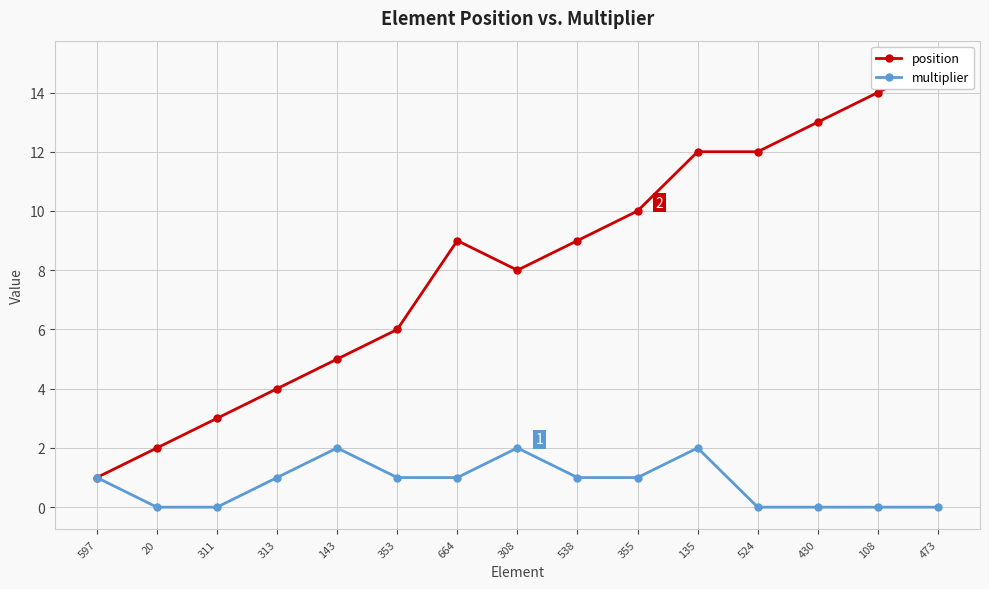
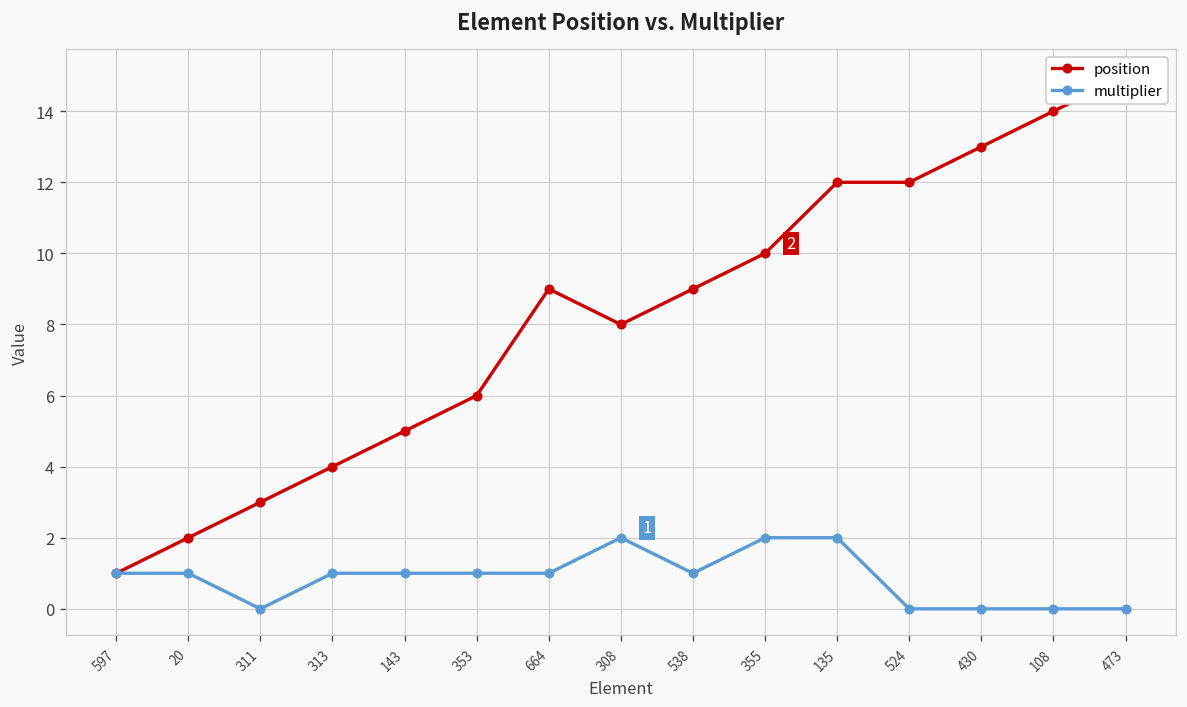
  {
    "position": {
      "20": 2,
      "311": 3,
      "313": 4,
      "143": 5,
      "353": 6,
      "664": 9,
      "308": 8,
      "538": 9,
      "135": 12,
      "524": 12,
      "430": 13,
      "108": 14
    },
    "multiplier": {
-     "20": 0,
+     "20": 1,
      "311": 0,
      "313": 1,
-     "143": 2,
+     "143": 1,
      "353": 1,
      "664": 1,
      "538": 1,
-     "355": 1,
+     "355": 2,
      "135": 2,
      "524": 0,
      "430": 0,
      "108": 0,
      "473": 0
    }
  }
